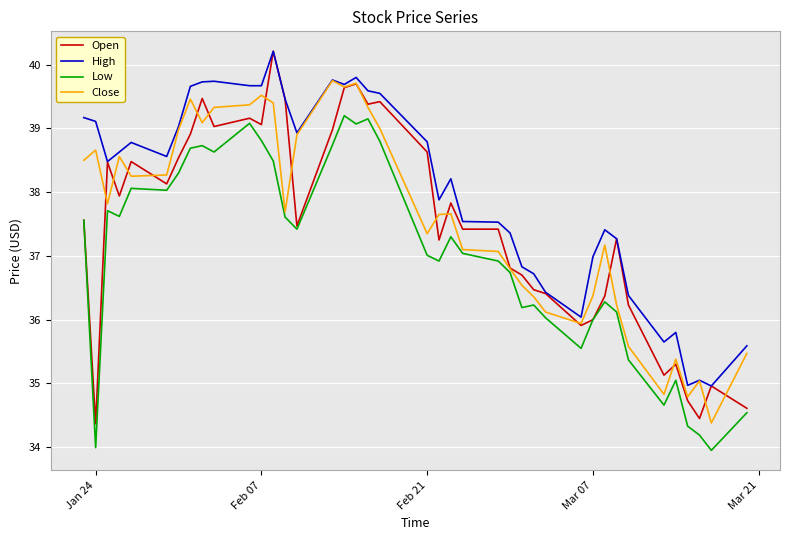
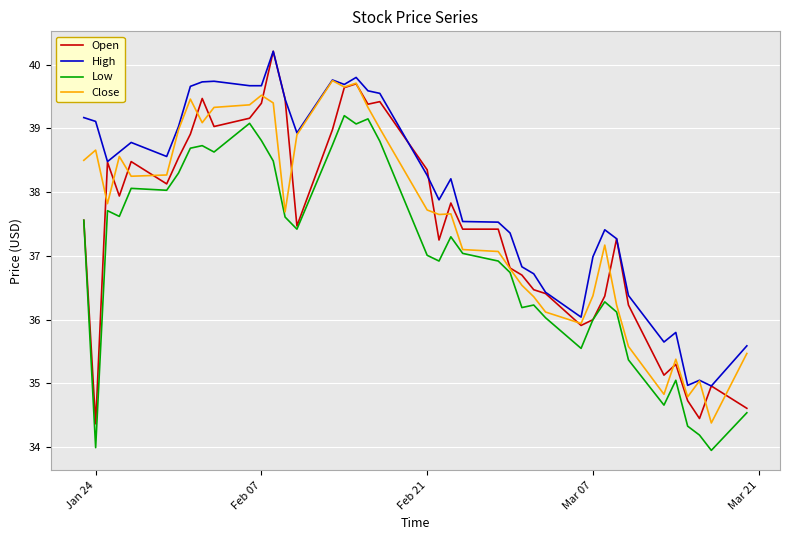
  {
    "Open": {
      "Jan 24": 34.4,
-     "Feb 07": 39.1,
-     "Feb 21": 38.6
+     "Feb 07": 39.4,
+     "Feb 21": 38.4
    },
    "High": {
      "Jan 24": 39.1,
      "Feb 07": 39.7,
-     "Feb 21": 38.8,
+     "Feb 21": 38.3,
      "Mar 07": 37.0
    },
    "Low": {
      "Jan 24": 34.0,
      "Feb 07": 38.8,
      "Feb 21": 37.0
    },
    "Close": {
      "Jan 24": 38.7,
      "Feb 07": 39.5,
-     "Feb 21": 37.3,
+     "Feb 21": 37.7,
      "Mar 07": 36.4
    }
  }
